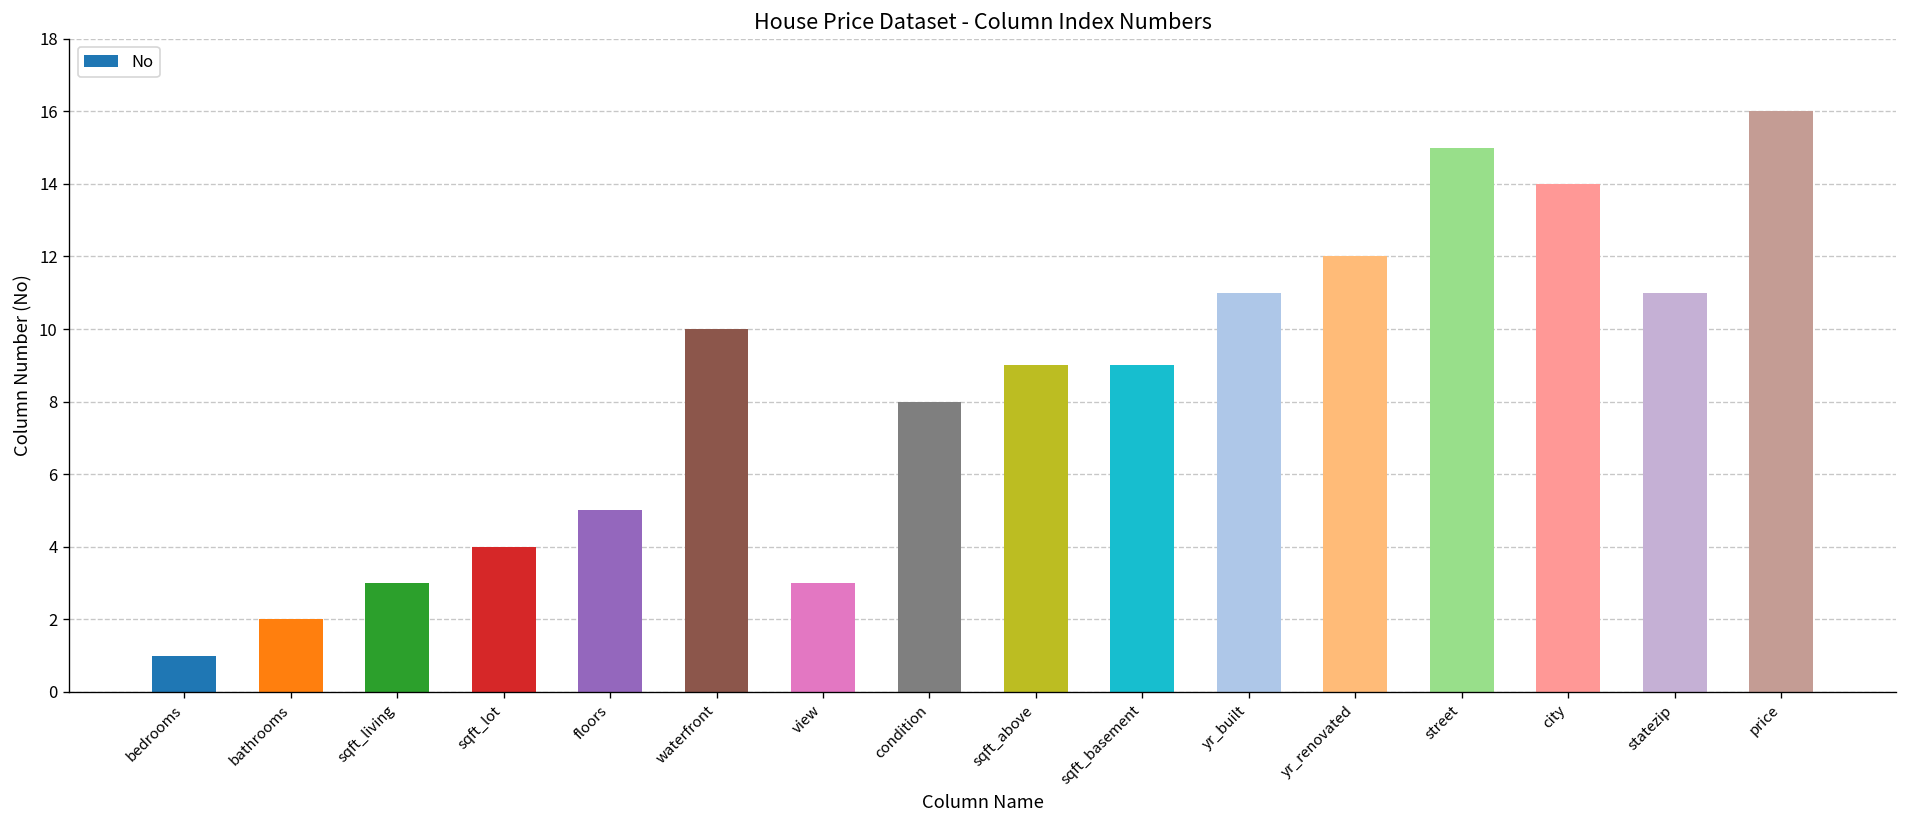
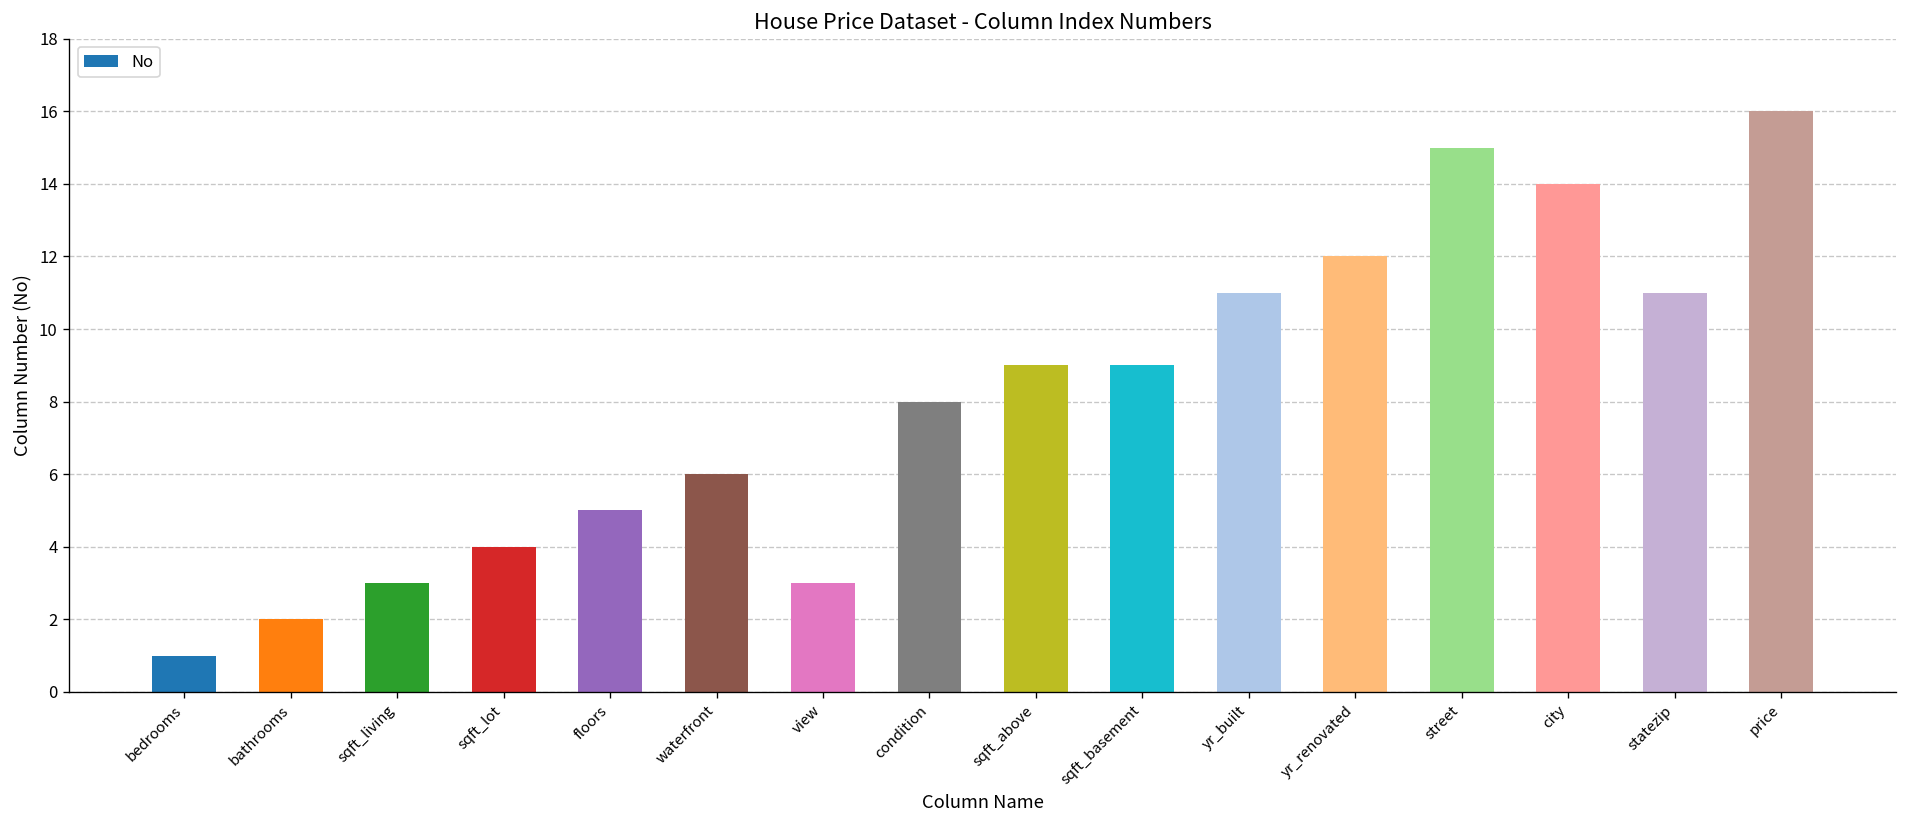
  {
    "bedrooms": 1,
    "bathrooms": 2,
    "sqft_living": 3,
    "sqft_lot": 4,
    "floors": 5,
-   "waterfront": 10,
+   "waterfront": 6,
    "view": 3,
    "condition": 8,
    "sqft_above": 9,
    "sqft_basement": 9,
    "yr_built": 11,
    "yr_renovated": 12,
    "street": 15,
    "city": 14,
    "statezip": 11,
    "price": 16
  }
